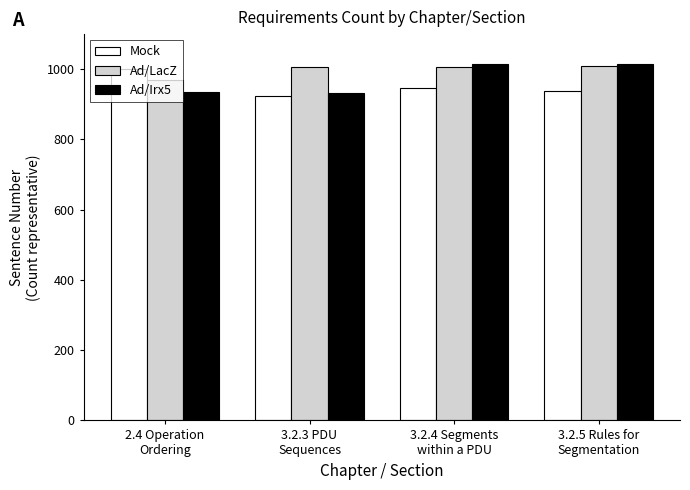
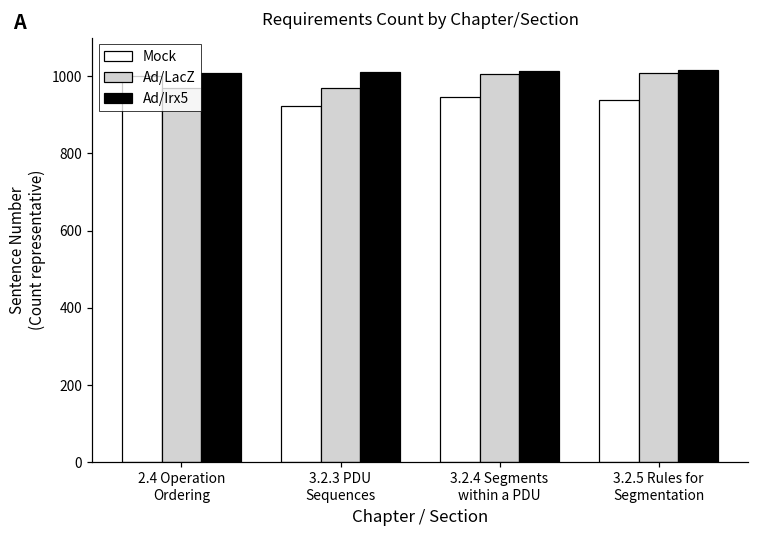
  {
    "Mock": {
      "3.2.3 PDU Sequences": 920,
      "3.2.4 Segments within a PDU": 950,
      "3.2.5 Rules for Segmentation": 940
    },
    "Ad/LacZ": {
-     "3.2.3 PDU Sequences": 1010,
+     "3.2.3 PDU Sequences": 970,
      "3.2.4 Segments within a PDU": 1010,
      "3.2.5 Rules for Segmentation": 1010
    },
    "Ad/Irx5": {
-     "2.4 Operation Ordering": 930,
-     "3.2.3 PDU Sequences": 930,
+     "2.4 Operation Ordering": 1010,
+     "3.2.3 PDU Sequences": 1010,
      "3.2.4 Segments within a PDU": 1010,
      "3.2.5 Rules for Segmentation": 1020
    }
  }
